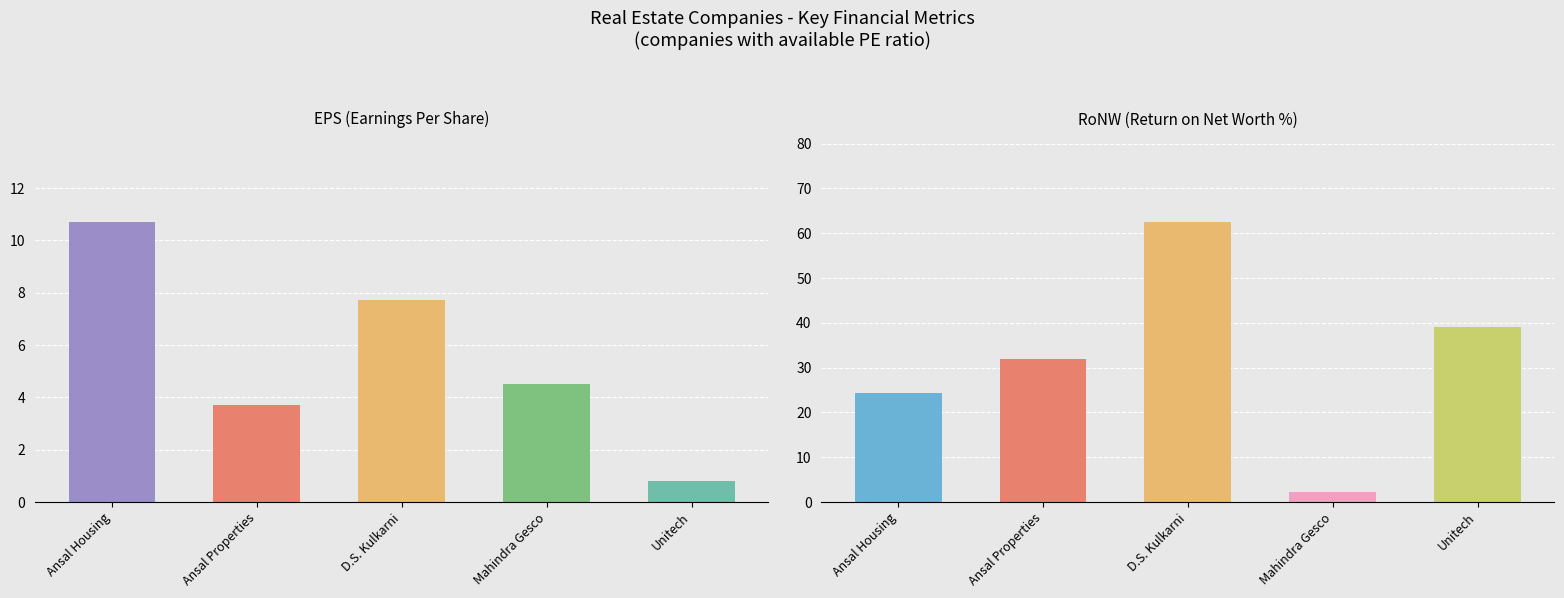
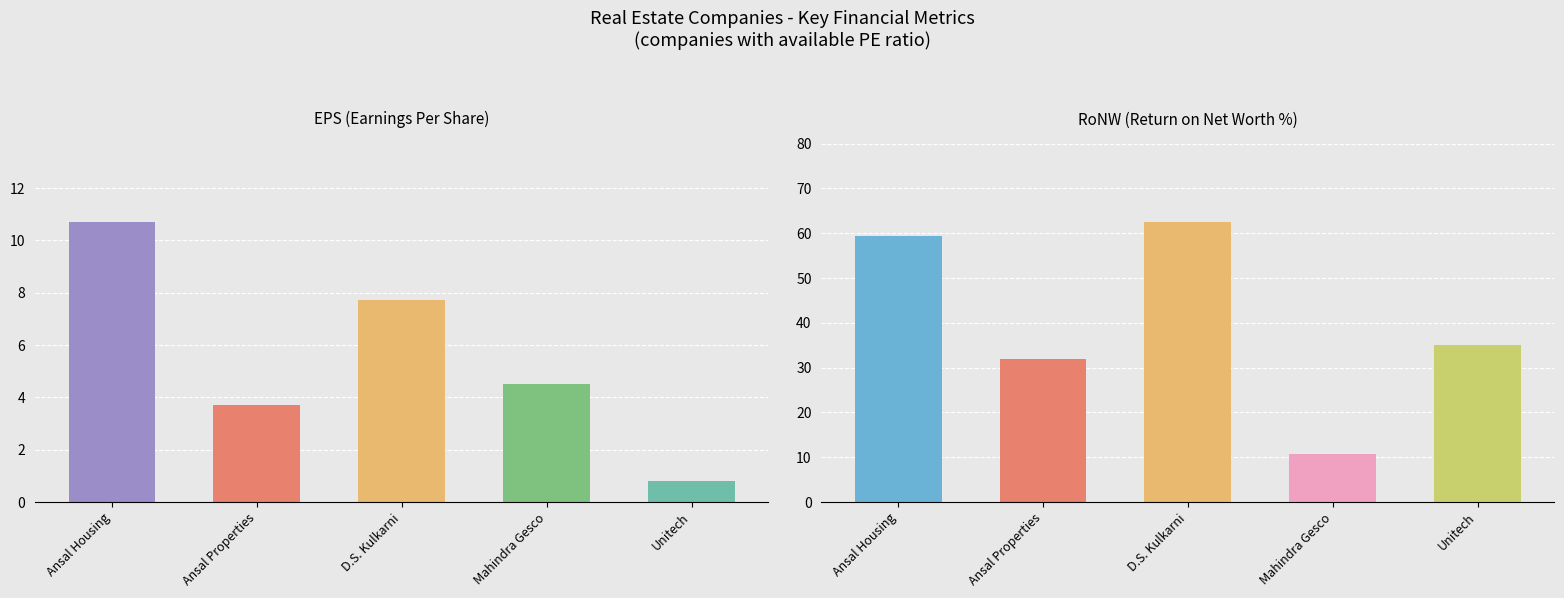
  {
    "EPS (Earnings Per Share)": {
      "Ansal Housing": 10.7,
      "Ansal Properties": 3.7,
      "D.S. Kulkarni": 7.7,
      "Mahindra Gesco": 4.5,
      "Unitech": 0.8
    },
    "RoNW (Return on Net Worth %)": {
-     "Ansal Housing": 24,
+     "Ansal Housing": 59,
      "Ansal Properties": 32,
      "D.S. Kulkarni": 63,
-     "Mahindra Gesco": 2,
-     "Unitech": 39
+     "Mahindra Gesco": 11,
+     "Unitech": 35
    }
  }
